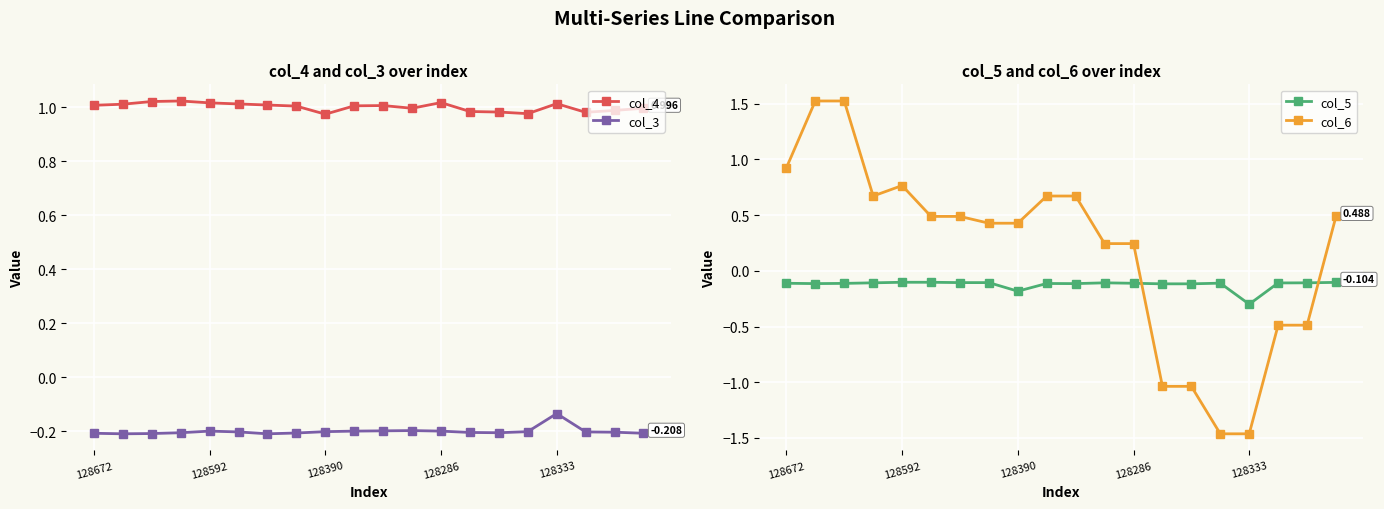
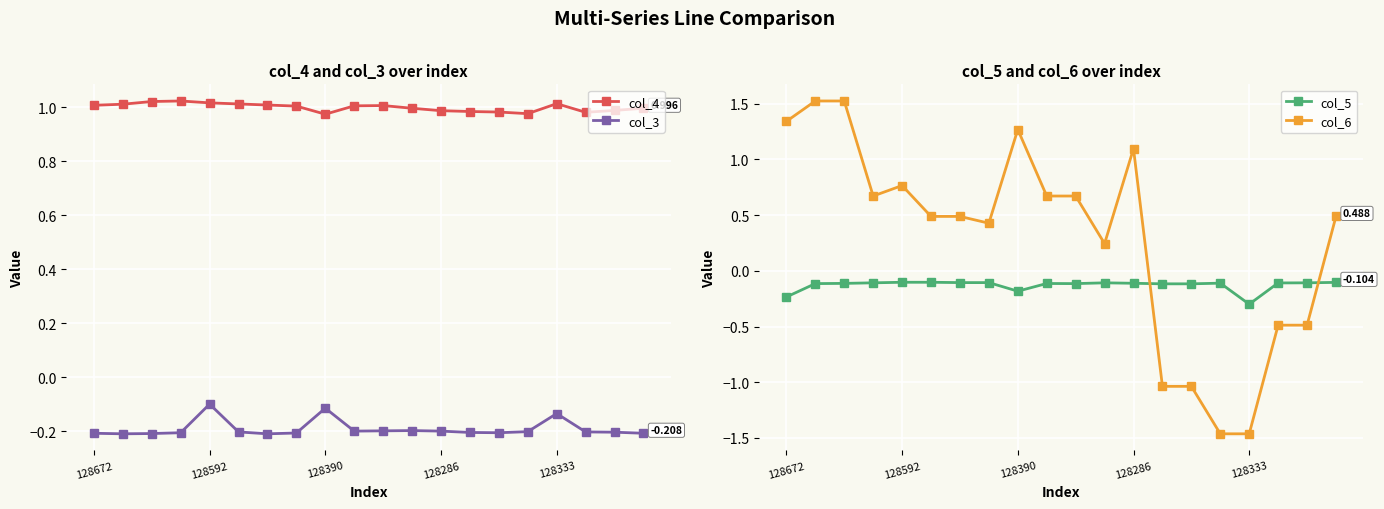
  {
    "col_4 and col_3 over index": {
      "col_4": {
        "128672": 1.01,
        "128592": 1.02,
        "128390": 0.97,
-       "128286": 1.02,
+       "128286": 0.99,
        "128333": 1.01
      },
      "col_3": {
        "128672": -0.21,
-       "128592": -0.2,
-       "128390": -0.20,
+       "128592": -0.1,
+       "128390": -0.12,
        "128286": -0.20,
        "128333": -0.14
      }
    },
    "col_5 and col_6 over index": {
      "col_5": {
-       "128672": -0.11,
+       "128672": -0.24,
        "128592": -0.10,
        "128390": -0.18,
        "128286": -0.11,
        "128333": -0.30
      },
      "col_6": {
-       "128672": 0.92,
+       "128672": 1.34,
        "128592": 0.77,
-       "128390": 0.43,
-       "128286": 0.24,
+       "128390": 1.27,
+       "128286": 1.10,
        "128333": -1.46
      }
    }
  }
